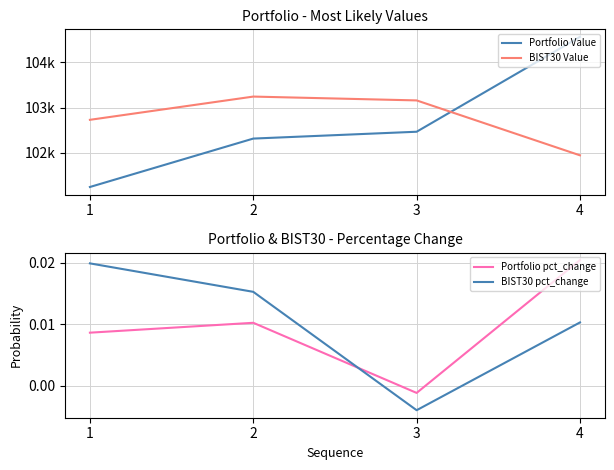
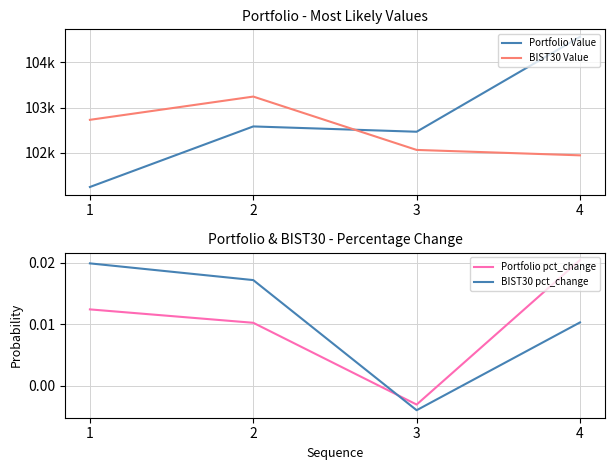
  {
    "Portfolio - Most Likely Values": {
      "Portfolio Value": {
        "1": 101200,
-       "2": 102300,
+       "2": 102600,
        "3": 102500
      },
      "BIST30 Value": {
        "1": 102700,
        "2": 103200,
-       "3": 103200,
+       "3": 102100,
        "4": 101900
      }
    },
    "Portfolio & BIST30 - Percentage Change": {
      "Portfolio pct_change": {
-       "1": 0.009,
+       "1": 0.012,
        "2": 0.010,
-       "3": -0.001
+       "3": -0.003
      },
      "BIST30 pct_change": {
        "1": 0.020,
-       "2": 0.015,
+       "2": 0.017,
        "3": -0.004,
        "4": 0.010
      }
    }
  }
